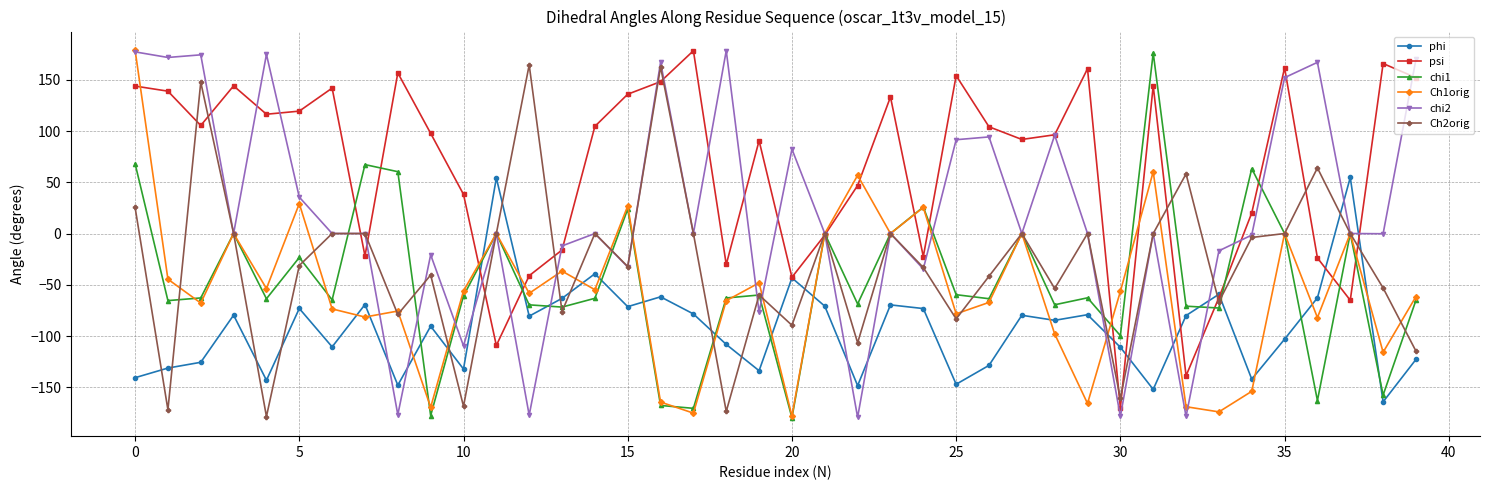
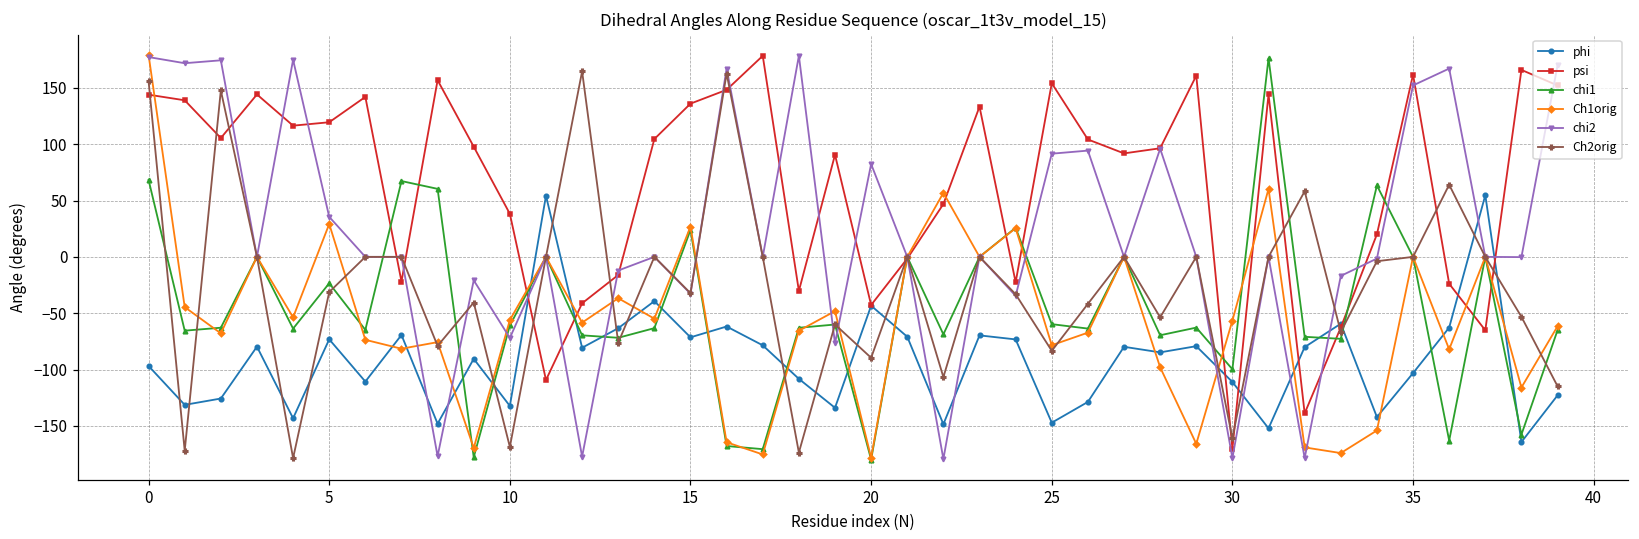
  {
    "phi": {
-     "0": -141,
+     "0": -97,
      "5": -73,
      "10": -132,
      "15": -71,
      "25": -147,
      "30": -111,
      "35": -103
    },
    "psi": {
      "0": 144,
      "5": 119,
      "10": 38,
      "15": 136,
      "25": 154,
      "30": -170,
      "35": 162
    },
    "chi1": {
      "0": 68,
      "5": -23,
      "10": -61,
      "15": 24,
      "25": -60,
      "30": -100
    },
    "Ch1orig": {
      "5": 29,
      "10": -56,
      "15": 27,
      "25": -78,
      "30": -56
    },
    "chi2": {
      "5": 36,
-     "10": -110,
+     "10": -72,
      "20": 82,
      "25": 92,
      "30": -179,
      "35": 152
    },
    "Ch2orig": {
-     "0": 26,
+     "0": 156,
      "5": -31,
      "10": -169,
      "20": -90,
      "25": -83,
      "30": -161
    }
  }
